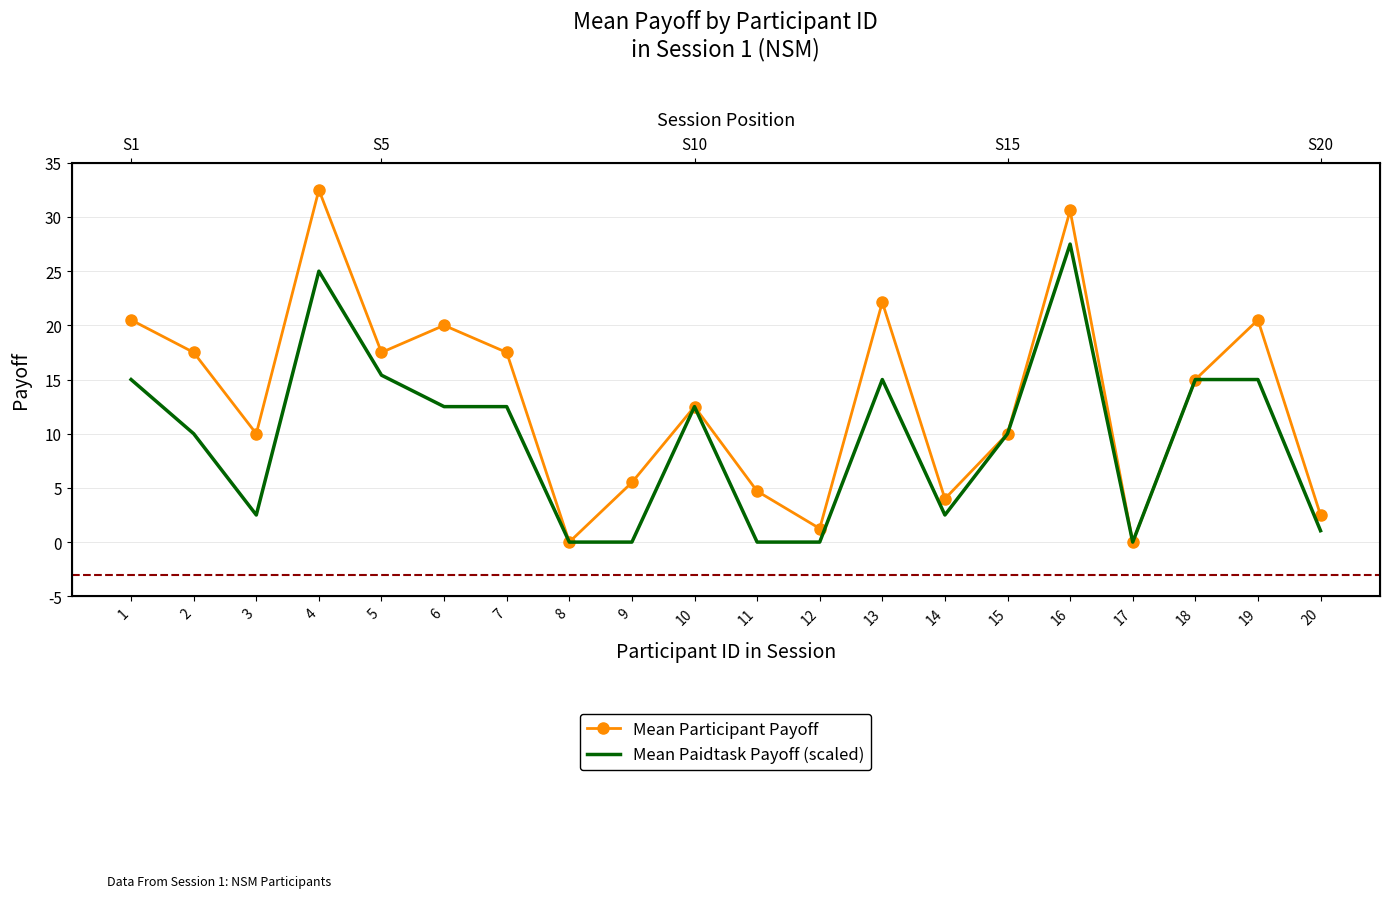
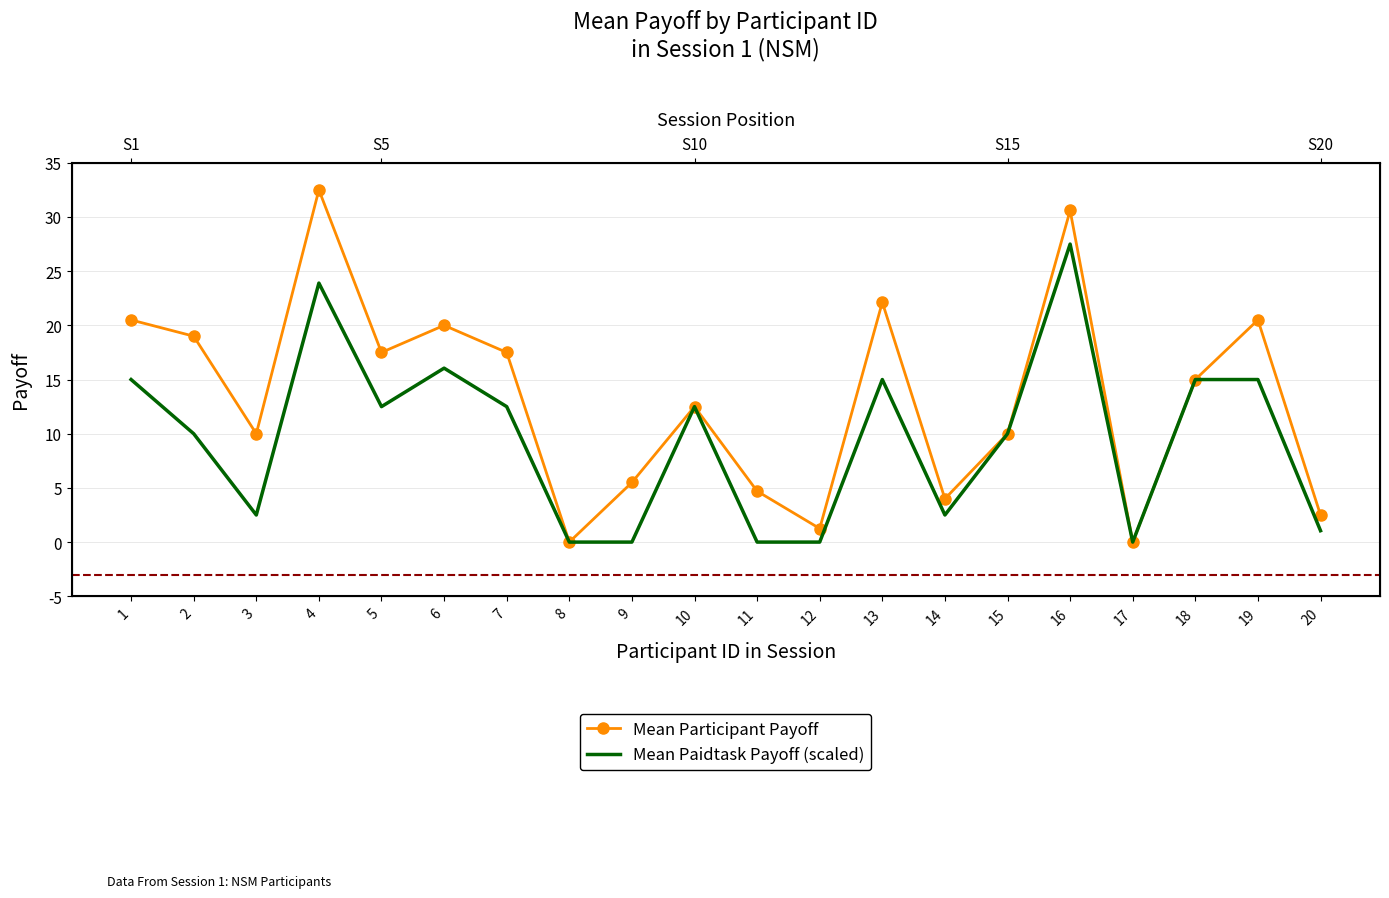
  {
    "Mean Participant Payoff": {
      "1": 20.5,
-     "2": 17.5,
+     "2": 19.0,
      "3": 10.0,
      "4": 32.5,
      "5": 17.5,
      "6": 20.0,
      "7": 17.5,
      "9": 5.5,
      "11": 4.7,
      "12": 1.3,
      "13": 22.1,
      "14": 4.0,
      "16": 30.6,
      "19": 20.5,
      "20": 2.5
    },
    "Mean Paidtask Payoff (scaled)": {
      "1": 15.0,
      "2": 10.0,
      "3": 2.5,
-     "4": 25.0,
-     "5": 15.4,
-     "6": 12.5,
+     "4": 23.9,
+     "5": 12.5,
+     "6": 16.1,
      "7": 12.5,
      "9": 0.0,
      "11": 0.0,
      "12": 0.0,
      "13": 15.0,
      "14": 2.5,
      "16": 27.5,
      "19": 15.0,
      "20": 1.1
    }
  }
